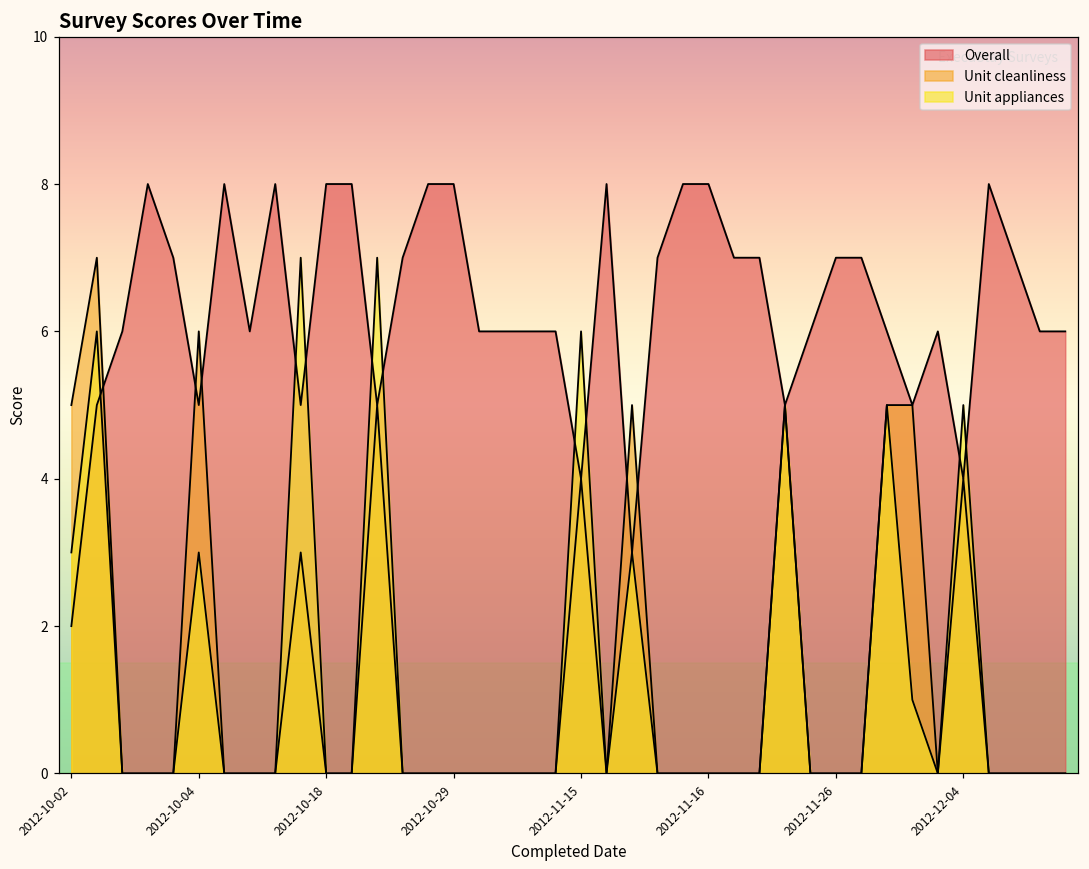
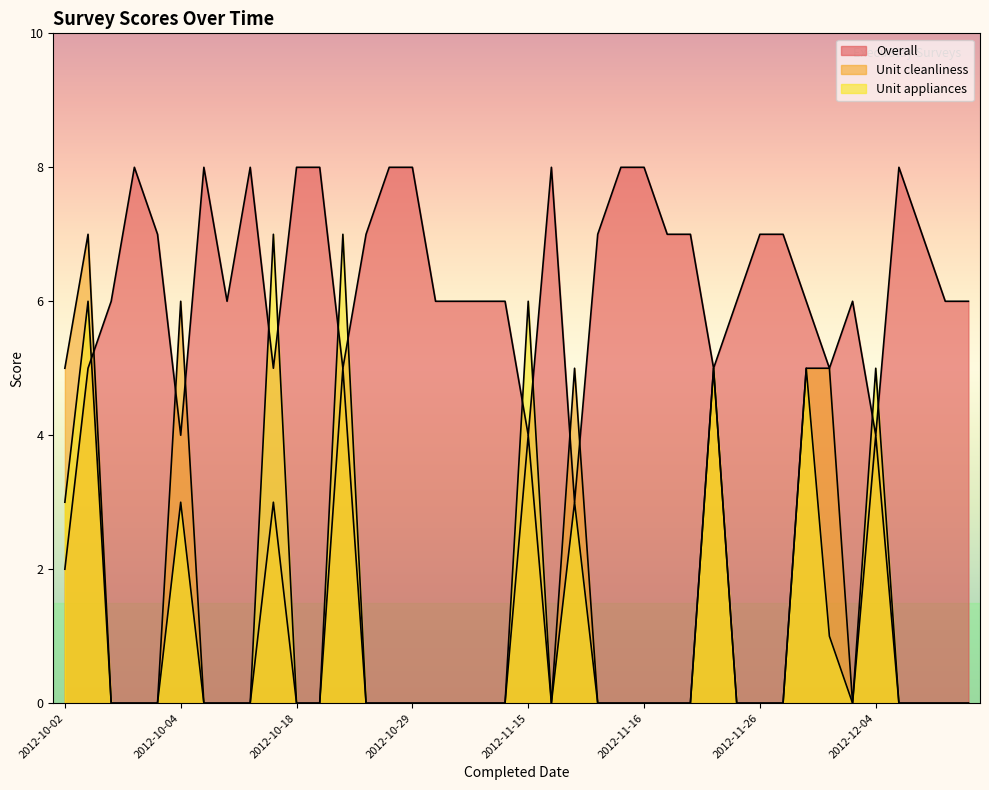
  {
    "Overall": {
-     "2012-10-04": 5,
+     "2012-10-04": 4,
      "2012-10-18": 8,
      "2012-10-29": 8
    }
  }
